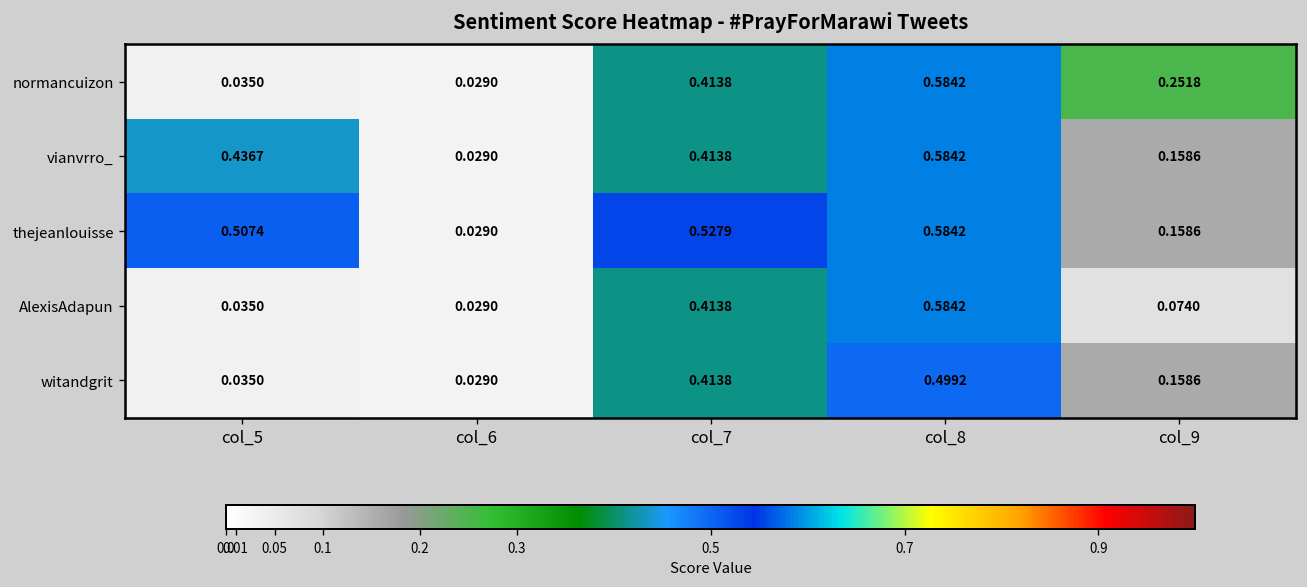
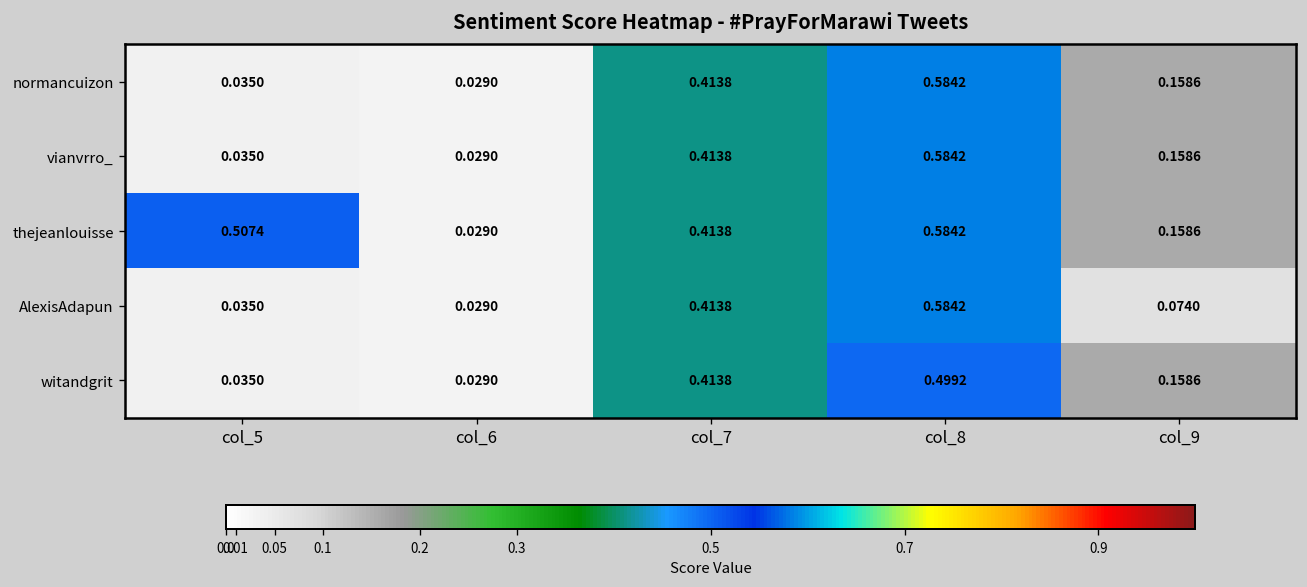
  {
    "normancuizon": {
      "col_5": 0.0350,
      "col_6": 0.0290,
      "col_7": 0.4138,
      "col_8": 0.5842,
-     "col_9": 0.2518
+     "col_9": 0.1586
    },
    "vianvrro_": {
-     "col_5": 0.4367,
+     "col_5": 0.0350,
      "col_6": 0.0290,
      "col_7": 0.4138,
      "col_8": 0.5842,
      "col_9": 0.1586
    },
    "thejeanlouisse": {
      "col_5": 0.5074,
      "col_6": 0.0290,
-     "col_7": 0.5279,
+     "col_7": 0.4138,
      "col_8": 0.5842,
      "col_9": 0.1586
    },
    "AlexisAdapun": {
      "col_5": 0.0350,
      "col_6": 0.0290,
      "col_7": 0.4138,
      "col_8": 0.5842,
      "col_9": 0.0740
    },
    "witandgrit": {
      "col_5": 0.0350,
      "col_6": 0.0290,
      "col_7": 0.4138,
      "col_8": 0.4992,
      "col_9": 0.1586
    }
  }
